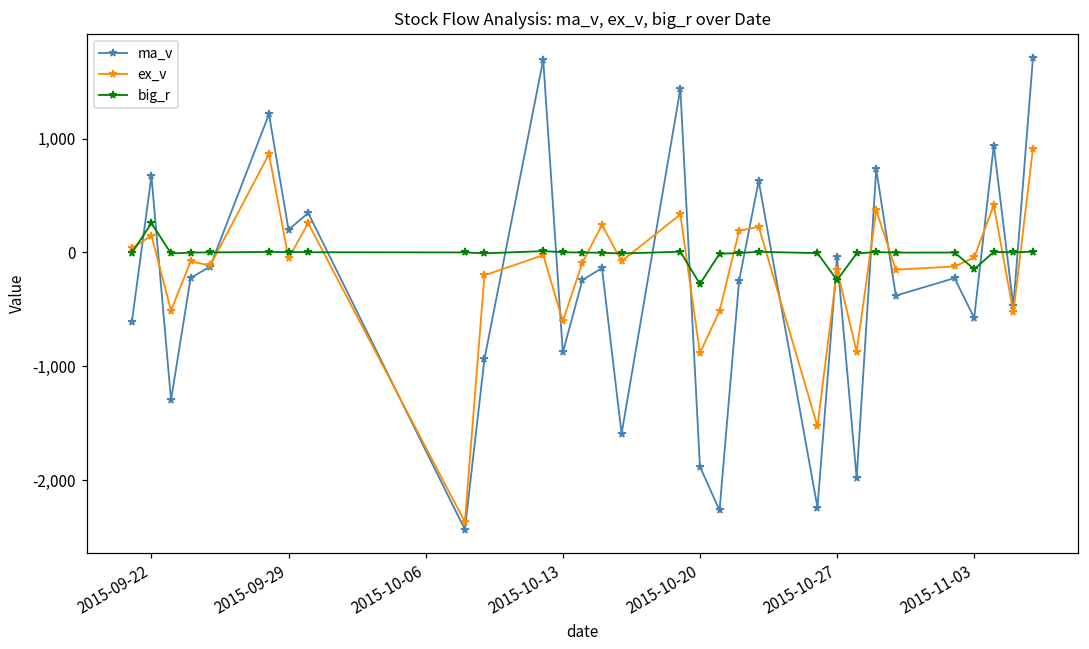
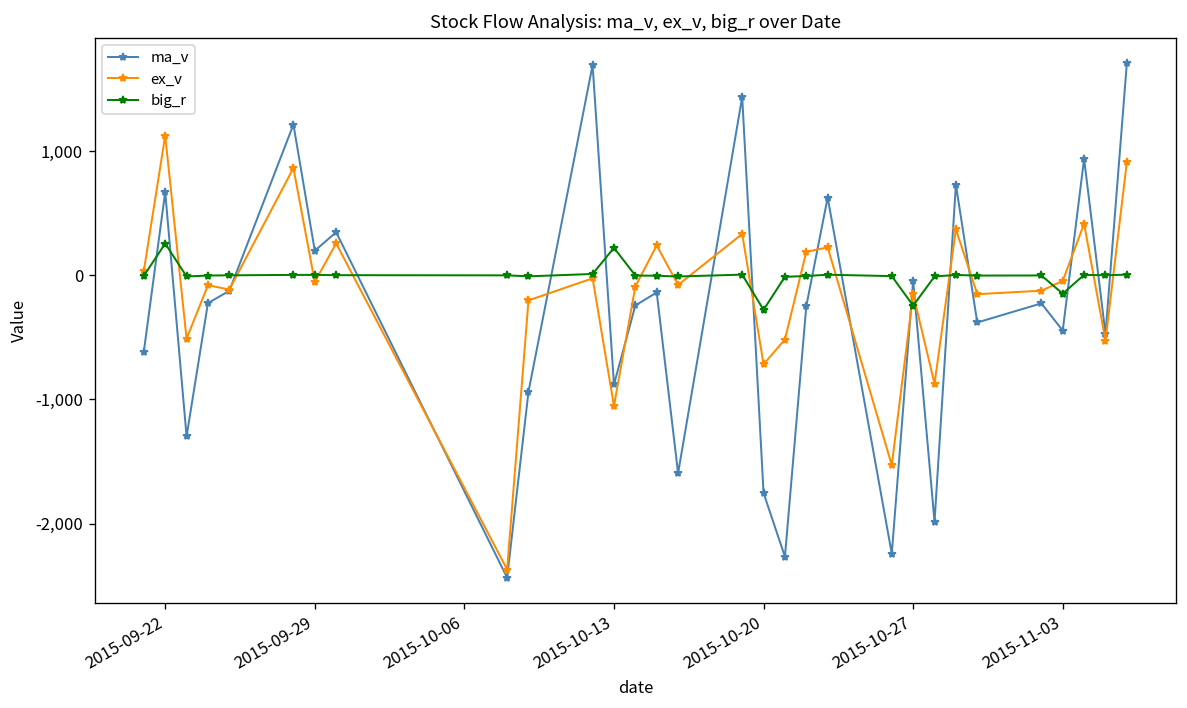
  {
    "ma_v": {
      "2015-09-22": "670",
      "2015-09-29": "200",
      "2015-10-13": "-880",
-     "2015-10-20": "-1,880",
+     "2015-10-20": "-1,750",
      "2015-10-27": "-40",
-     "2015-11-03": "-580"
+     "2015-11-03": "-450"
    },
    "ex_v": {
-     "2015-09-22": "150",
+     "2015-09-22": "1,130",
      "2015-09-29": "-50",
-     "2015-10-13": "-610",
-     "2015-10-20": "-880",
+     "2015-10-13": "-1,050",
+     "2015-10-20": "-720",
      "2015-10-27": "-150",
      "2015-11-03": "-50"
    },
    "big_r": {
      "2015-09-22": "260",
      "2015-09-29": "0",
-     "2015-10-13": "0",
+     "2015-10-13": "220",
      "2015-10-20": "-280",
      "2015-10-27": "-240",
      "2015-11-03": "-150"
    }
  }
